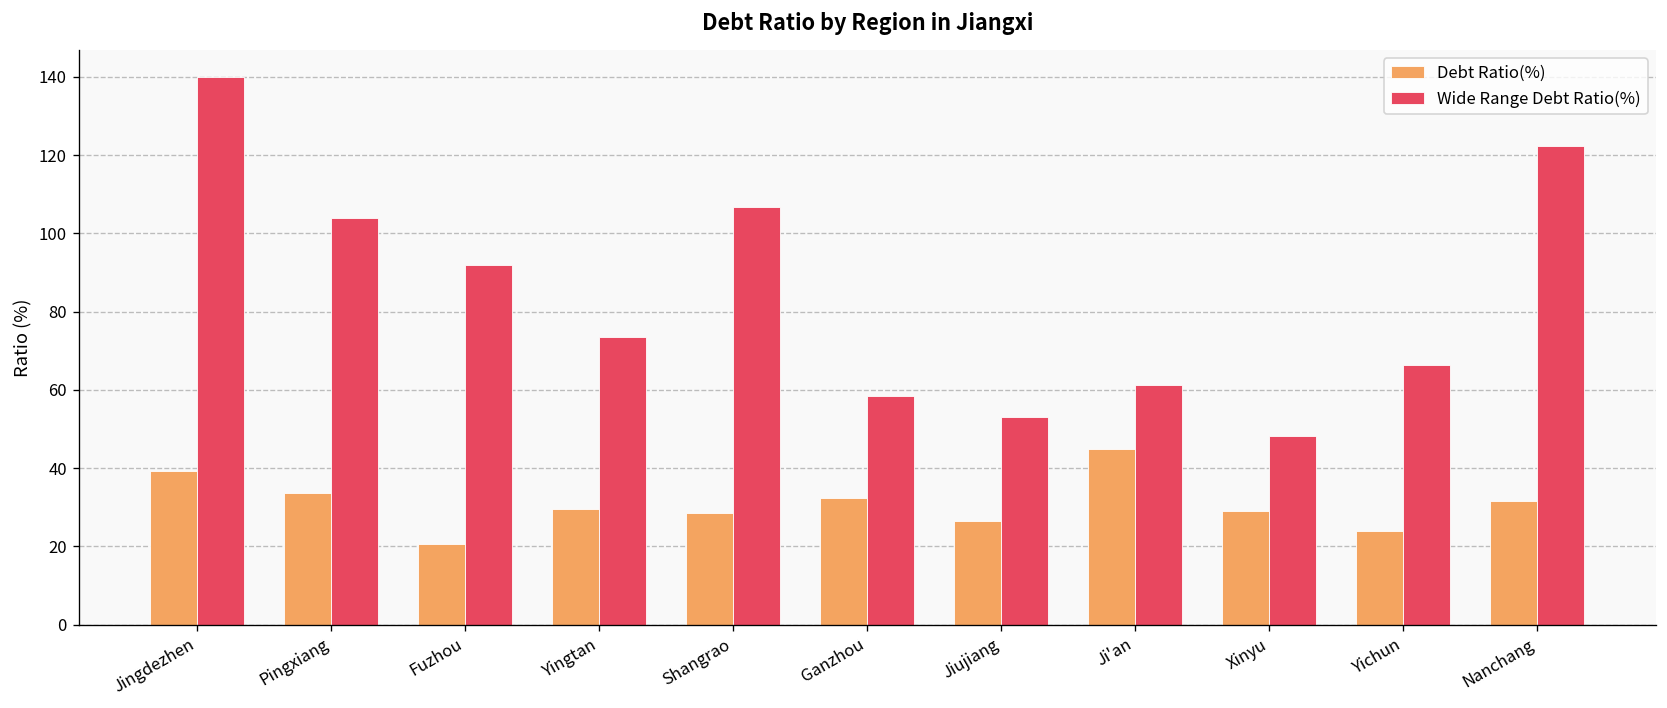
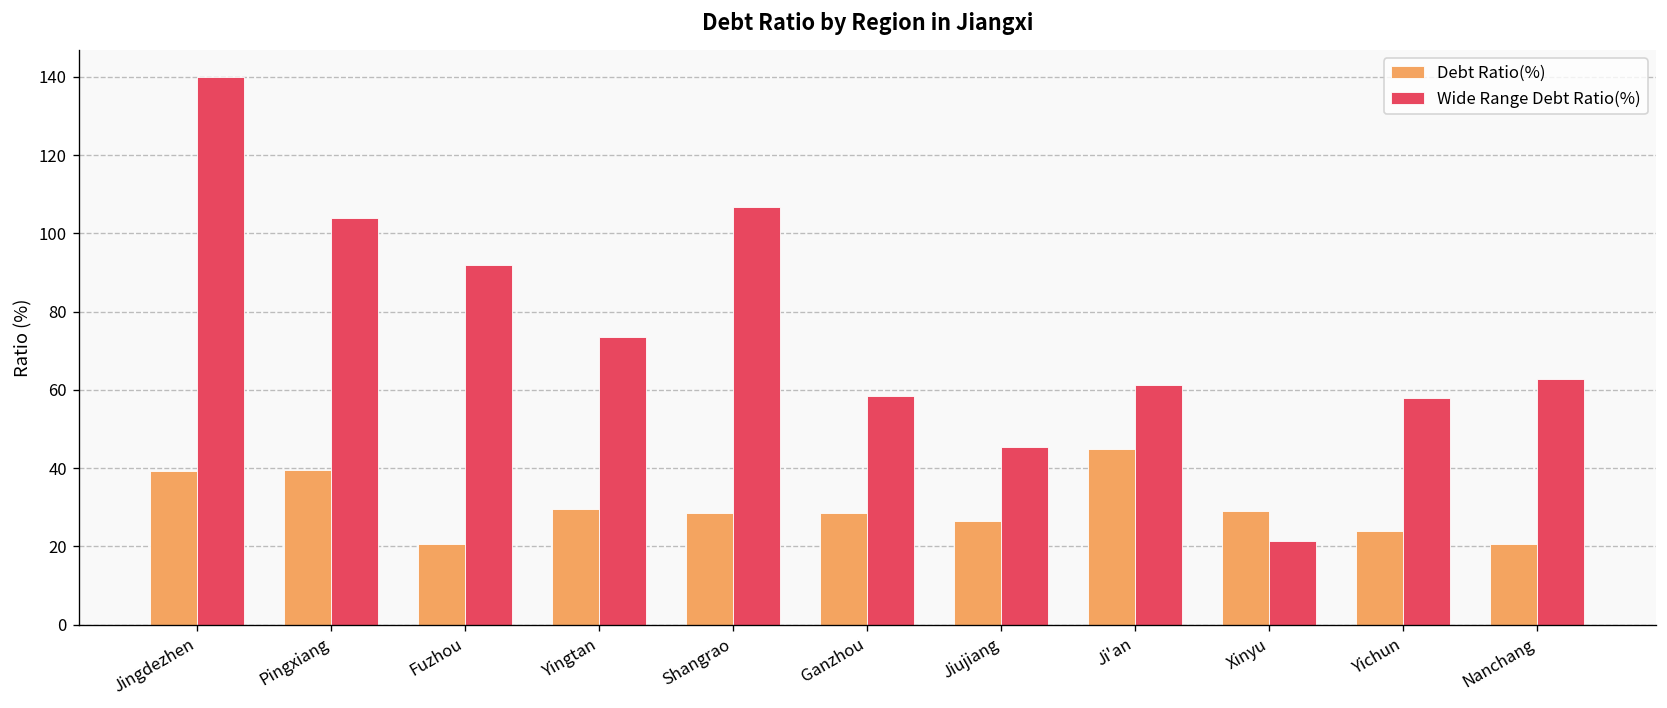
  {
    "Debt Ratio(%)": {
      "Jingdezhen": 39,
-     "Pingxiang": 34,
+     "Pingxiang": 40,
      "Fuzhou": 21,
      "Yingtan": 30,
      "Shangrao": 29,
-     "Ganzhou": 32,
+     "Ganzhou": 29,
      "Jiujiang": 27,
      "Ji'an": 45,
      "Xinyu": 29,
      "Yichun": 24,
-     "Nanchang": 32
+     "Nanchang": 21
    },
    "Wide Range Debt Ratio(%)": {
      "Jingdezhen": 140,
      "Pingxiang": 104,
      "Fuzhou": 92,
      "Yingtan": 73,
      "Shangrao": 107,
      "Ganzhou": 59,
-     "Jiujiang": 53,
+     "Jiujiang": 45,
      "Ji'an": 61,
-     "Xinyu": 48,
-     "Yichun": 66,
-     "Nanchang": 122
+     "Xinyu": 21,
+     "Yichun": 58,
+     "Nanchang": 63
    }
  }
